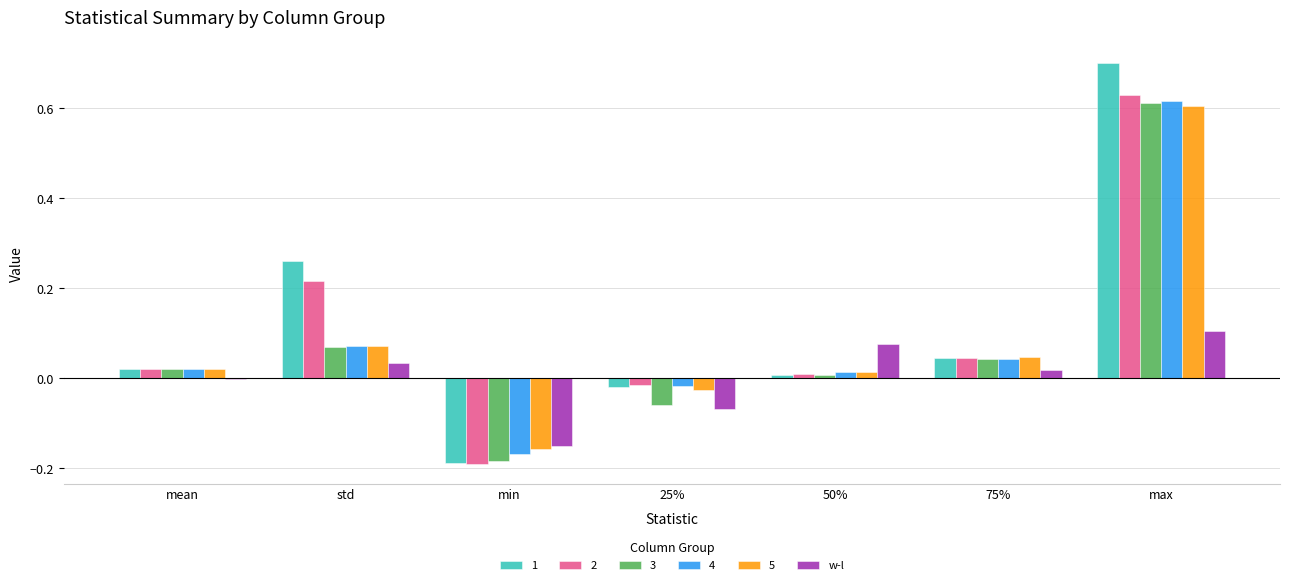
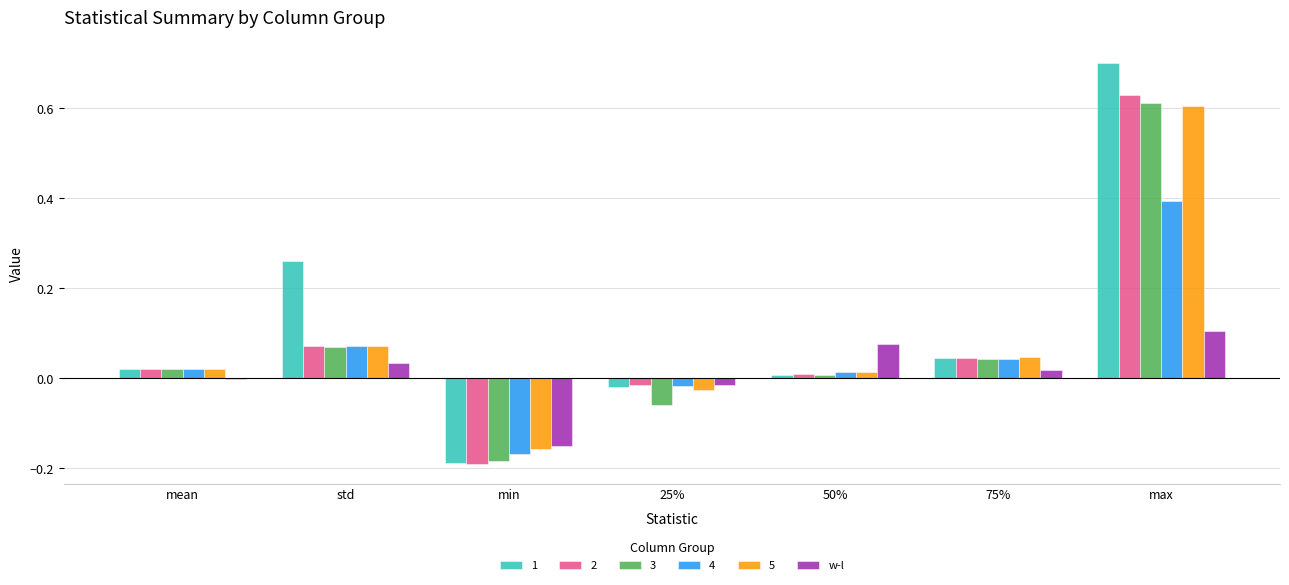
  {
    "1": {
      "mean": 0.02,
      "std": 0.26,
      "min": -0.19,
      "25%": -0.02,
      "50%": 0.01,
      "75%": 0.05,
      "max": 0.70
    },
    "2": {
      "mean": 0.02,
-     "std": 0.22,
+     "std": 0.07,
      "min": -0.19,
      "25%": -0.01,
      "50%": 0.01,
      "75%": 0.05,
      "max": 0.63
    },
    "3": {
      "mean": 0.02,
      "std": 0.07,
      "min": -0.18,
      "25%": -0.06,
      "50%": 0.01,
      "75%": 0.04,
      "max": 0.61
    },
    "4": {
      "mean": 0.02,
      "std": 0.07,
      "min": -0.17,
      "25%": -0.02,
      "50%": 0.01,
      "75%": 0.04,
-     "max": 0.62
+     "max": 0.39
    },
    "5": {
      "mean": 0.02,
      "std": 0.07,
      "min": -0.16,
      "25%": -0.03,
      "50%": 0.01,
      "75%": 0.05,
      "max": 0.60
    },
    "w-l": {
      "std": 0.03,
      "min": -0.15,
-     "25%": -0.07,
+     "25%": -0.02,
      "50%": 0.08,
      "75%": 0.02,
      "max": 0.11
    }
  }
